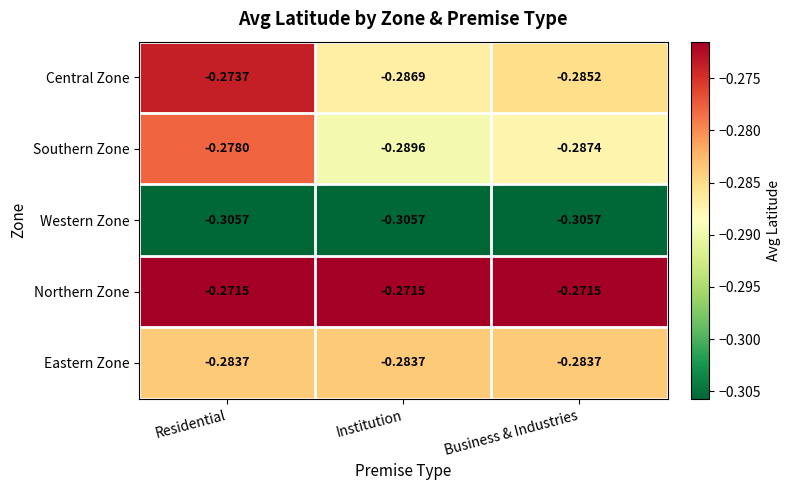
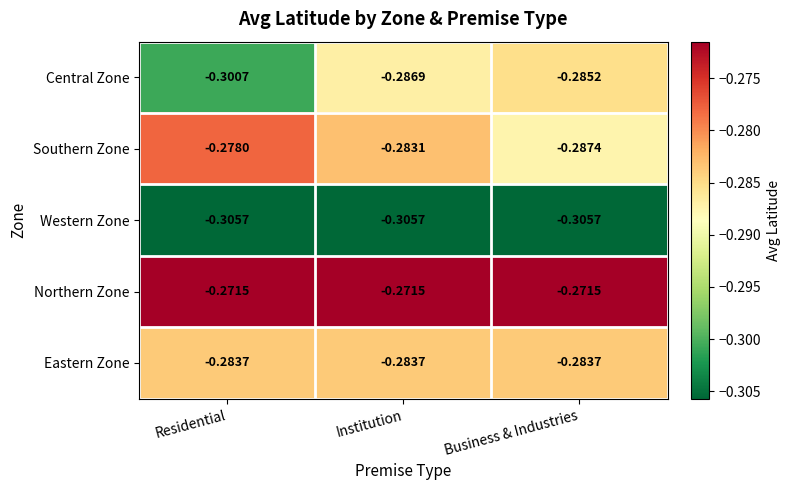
  {
    "Central Zone": {
-     "Residential": -0.2737,
+     "Residential": -0.3007,
      "Institution": -0.2869,
      "Business & Industries": -0.2852
    },
    "Southern Zone": {
      "Residential": -0.2780,
-     "Institution": -0.2896,
+     "Institution": -0.2831,
      "Business & Industries": -0.2874
    },
    "Western Zone": {
      "Residential": -0.3057,
      "Institution": -0.3057,
      "Business & Industries": -0.3057
    },
    "Northern Zone": {
      "Residential": -0.2715,
      "Institution": -0.2715,
      "Business & Industries": -0.2715
    },
    "Eastern Zone": {
      "Residential": -0.2837,
      "Institution": -0.2837,
      "Business & Industries": -0.2837
    }
  }
